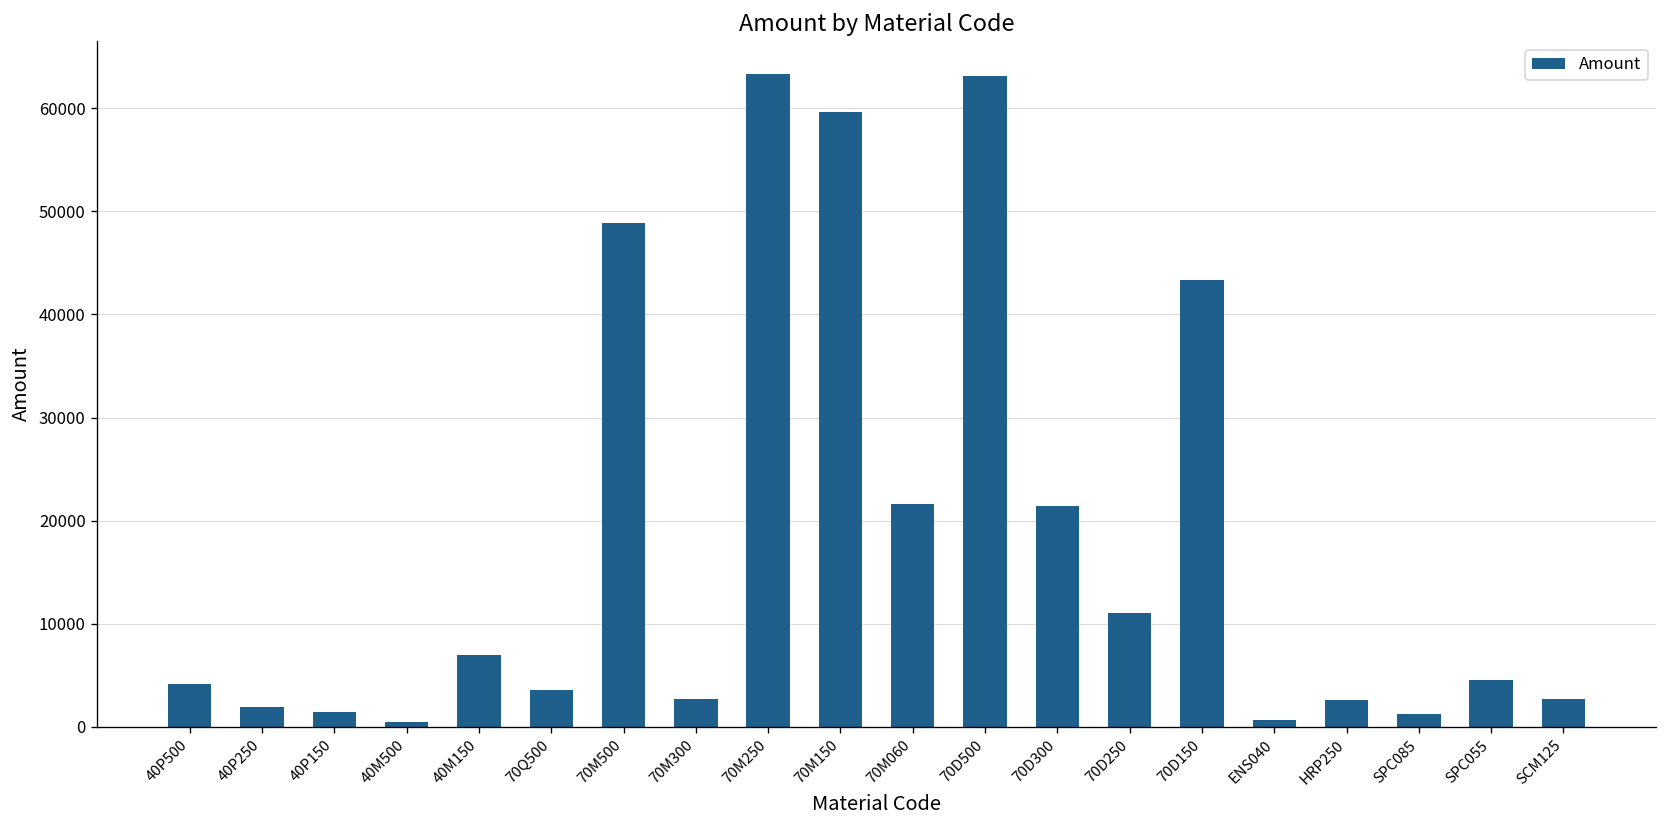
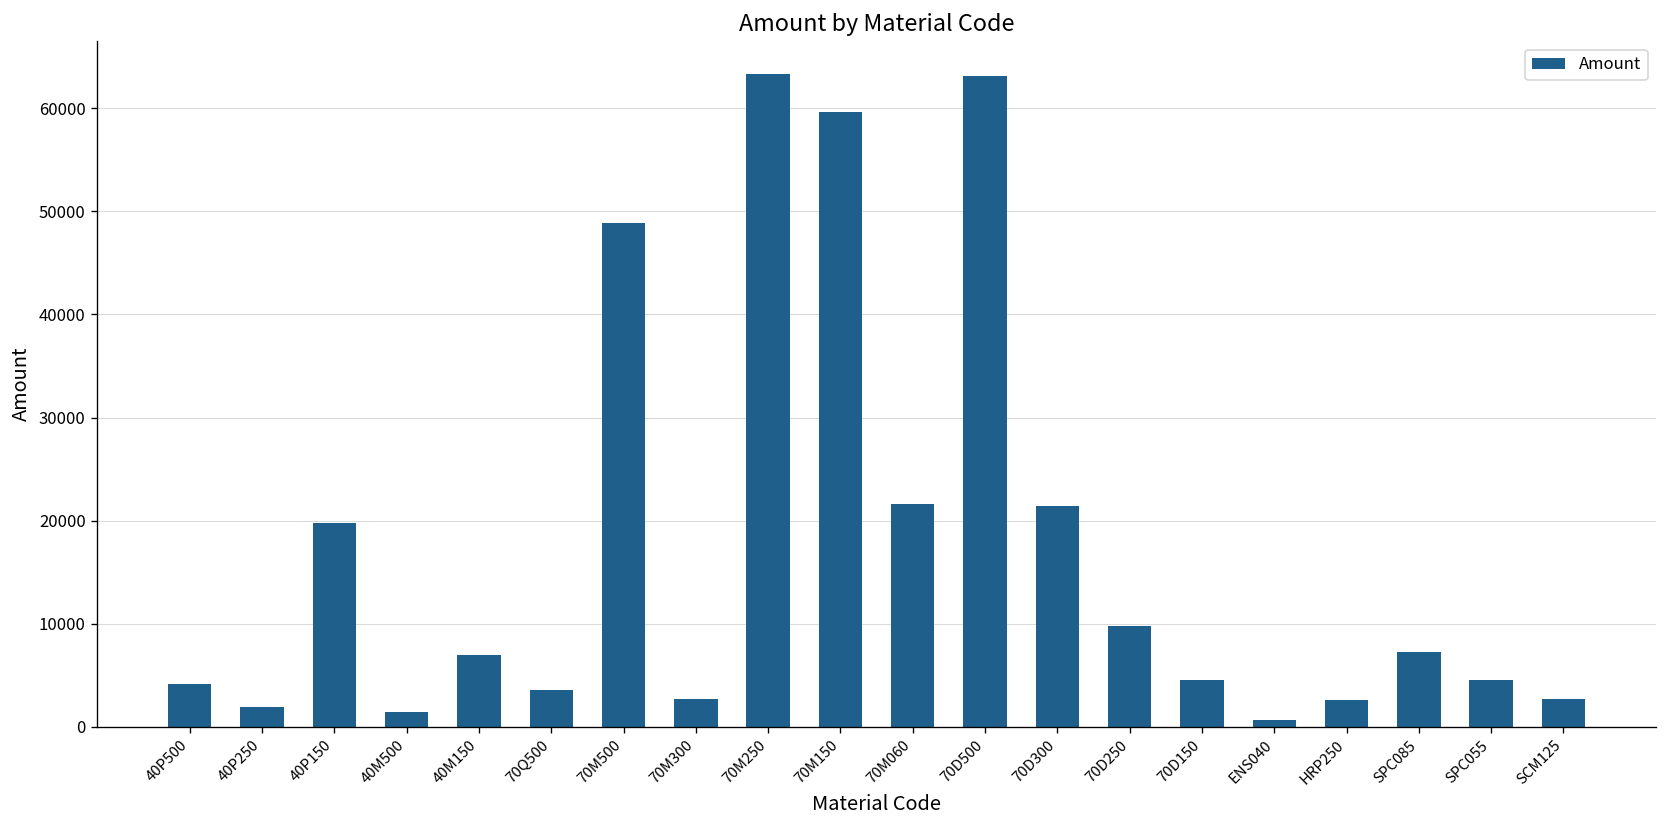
  {
    "40P500": 4000,
    "40P250": 2000,
-   "40P150": 1000,
-   "40M500": 0,
+   "40P150": 20000,
+   "40M500": 1000,
    "40M150": 7000,
    "70Q500": 4000,
    "70M500": 49000,
    "70M300": 3000,
    "70M250": 63000,
    "70M150": 60000,
    "70M060": 22000,
    "70D500": 63000,
    "70D300": 21000,
-   "70D250": 11000,
-   "70D150": 43000,
+   "70D250": 10000,
+   "70D150": 4000,
    "ENS040": 1000,
    "HRP250": 3000,
-   "SPC085": 1000,
+   "SPC085": 7000,
    "SPC055": 4000,
    "SCM125": 3000
  }
